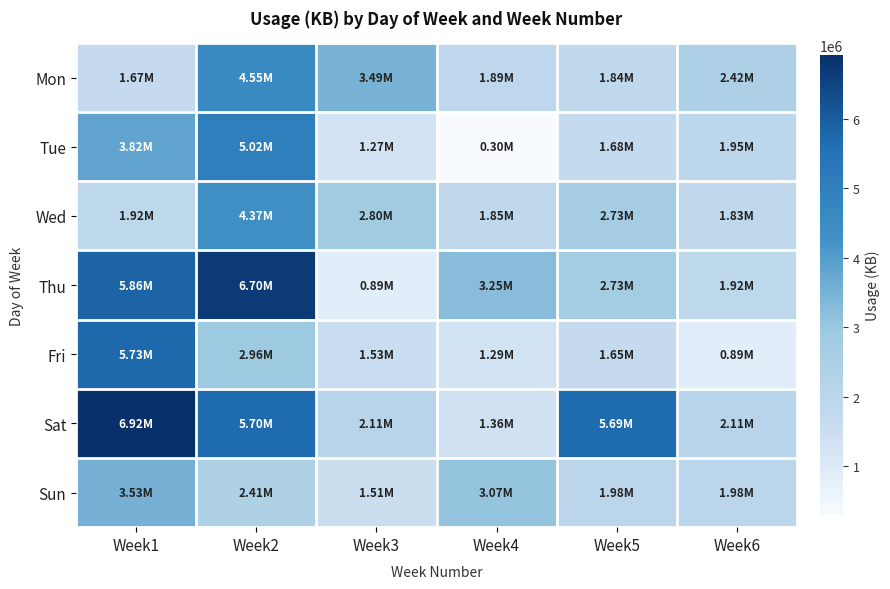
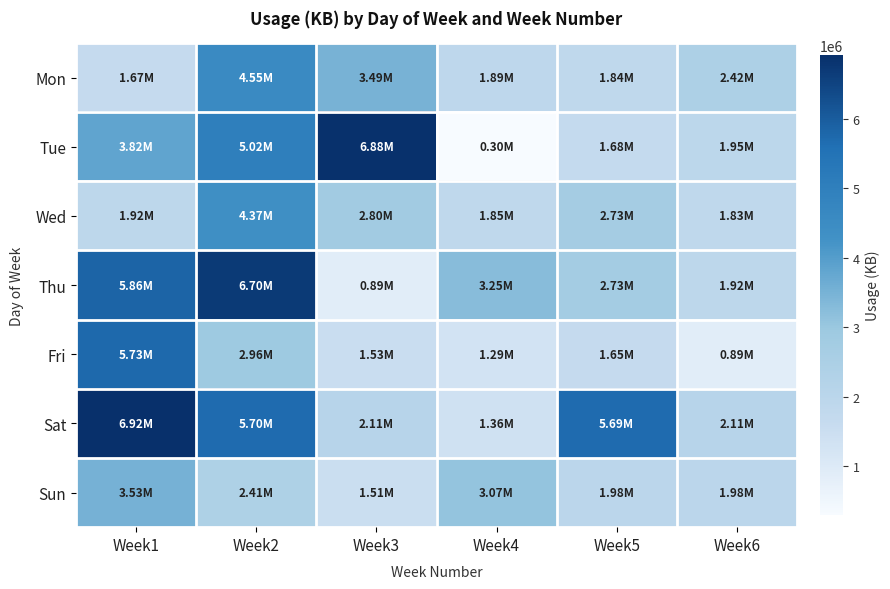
  {
    "Mon": {
      "Week1": "1.67M",
      "Week2": "4.55M",
      "Week3": "3.49M",
      "Week4": "1.89M",
      "Week5": "1.84M",
      "Week6": "2.42M"
    },
    "Tue": {
      "Week1": "3.82M",
      "Week2": "5.02M",
-     "Week3": "1.27M",
+     "Week3": "6.88M",
      "Week4": "0.30M",
      "Week5": "1.68M",
      "Week6": "1.95M"
    },
    "Wed": {
      "Week1": "1.92M",
      "Week2": "4.37M",
      "Week3": "2.80M",
      "Week4": "1.85M",
      "Week5": "2.73M",
      "Week6": "1.83M"
    },
    "Thu": {
      "Week1": "5.86M",
      "Week2": "6.70M",
      "Week3": "0.89M",
      "Week4": "3.25M",
      "Week5": "2.73M",
      "Week6": "1.92M"
    },
    "Fri": {
      "Week1": "5.73M",
      "Week2": "2.96M",
      "Week3": "1.53M",
      "Week4": "1.29M",
      "Week5": "1.65M",
      "Week6": "0.89M"
    },
    "Sat": {
      "Week1": "6.92M",
      "Week2": "5.70M",
      "Week3": "2.11M",
      "Week4": "1.36M",
      "Week5": "5.69M",
      "Week6": "2.11M"
    },
    "Sun": {
      "Week1": "3.53M",
      "Week2": "2.41M",
      "Week3": "1.51M",
      "Week4": "3.07M",
      "Week5": "1.98M",
      "Week6": "1.98M"
    }
  }
